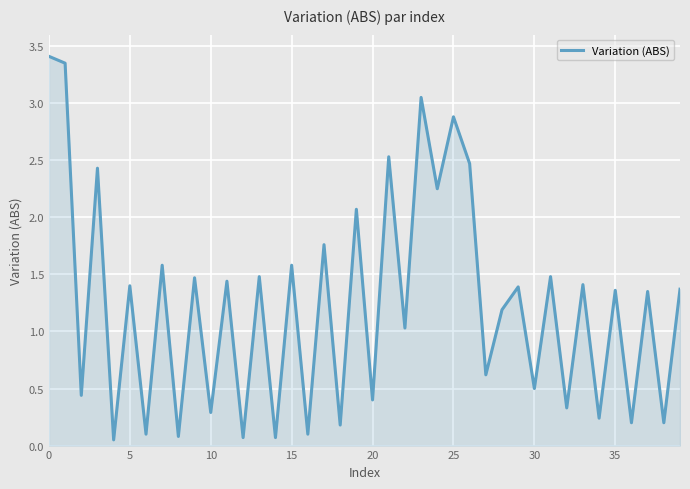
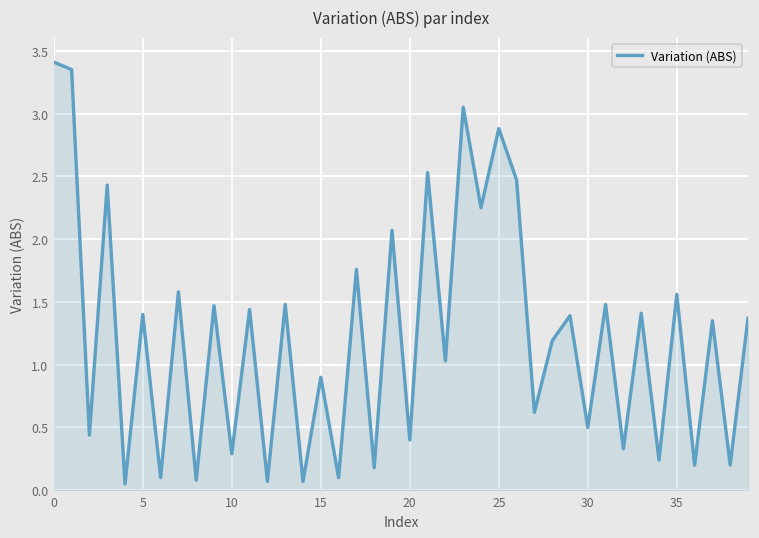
  {
    "0": 3.41,
    "5": 1.40,
    "10": 0.29,
-   "15": 1.58,
+   "15": 0.90,
    "20": 0.40,
    "25": 2.88,
    "30": 0.50,
-   "35": 1.36
+   "35": 1.56
  }
